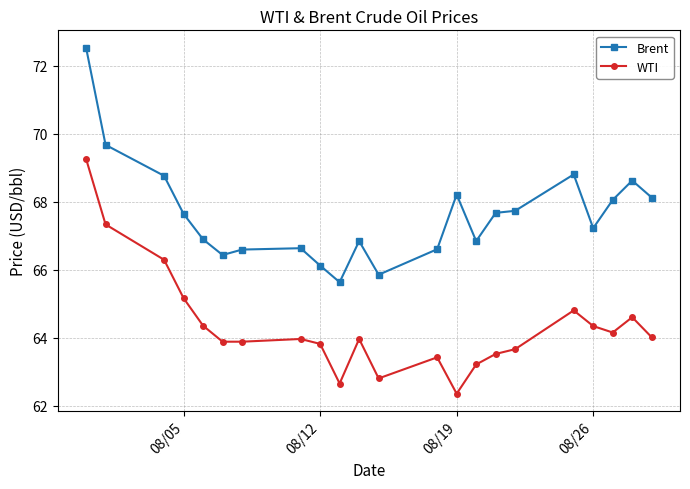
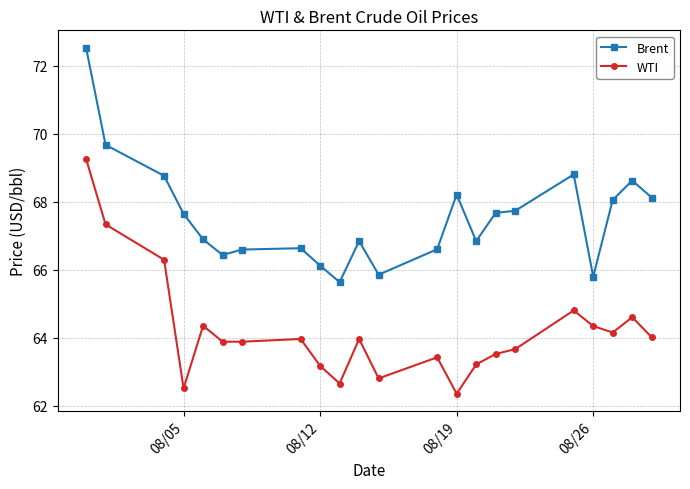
  {
    "Brent": {
      "08/05": 67.6,
      "08/12": 66.1,
      "08/19": 68.2,
-     "08/26": 67.2
+     "08/26": 65.8
    },
    "WTI": {
-     "08/05": 65.2,
-     "08/12": 63.8,
+     "08/05": 62.5,
+     "08/12": 63.2,
      "08/19": 62.3,
      "08/26": 64.3
    }
  }
